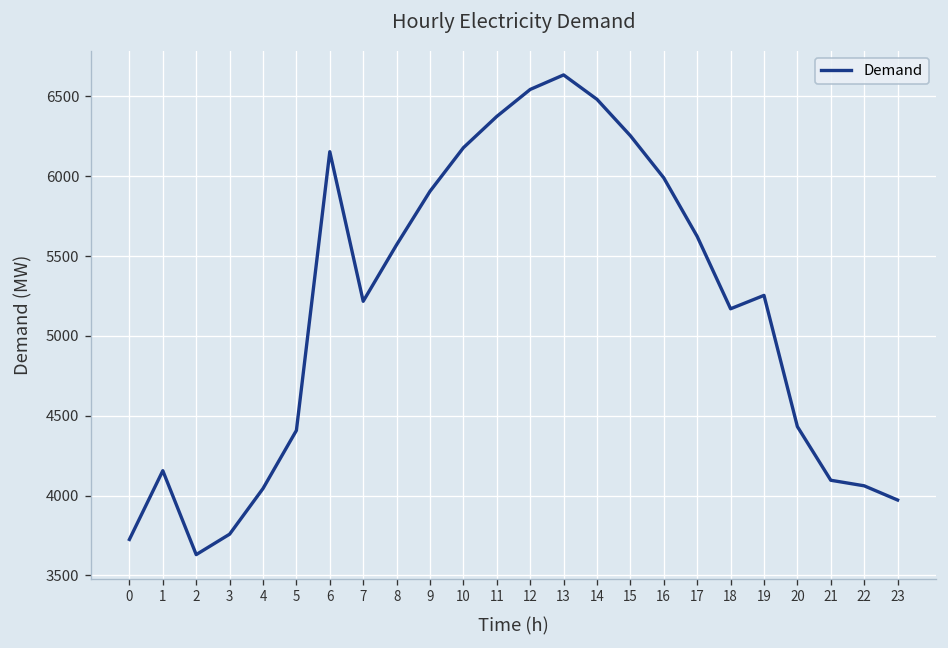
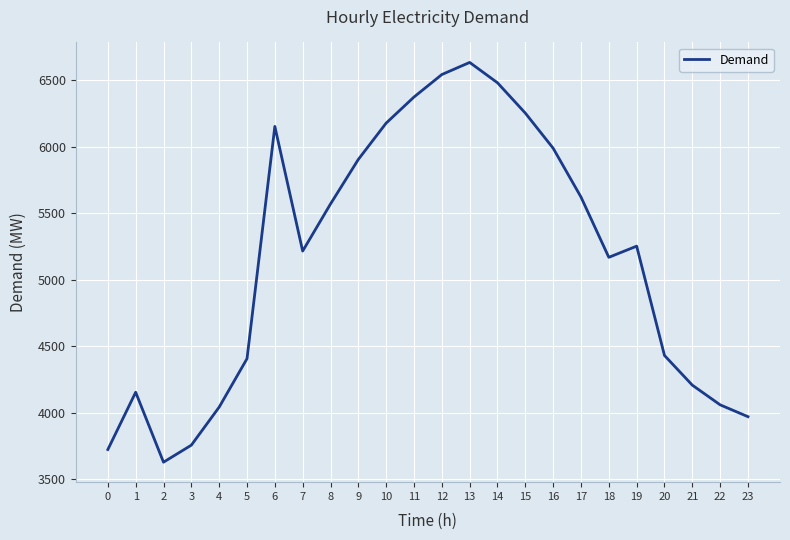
  {
    "0": 3730,
    "1": 4160,
    "2": 3630,
    "3": 3760,
    "4": 4040,
    "5": 4410,
    "6": 6150,
    "7": 5220,
    "8": 5570,
    "9": 5910,
    "10": 6180,
    "11": 6380,
    "12": 6540,
    "13": 6640,
    "14": 6480,
    "15": 6250,
    "16": 5990,
    "17": 5620,
    "18": 5170,
    "19": 5250,
    "20": 4430,
-   "21": 4100,
+   "21": 4210,
    "22": 4060,
    "23": 3970
  }
